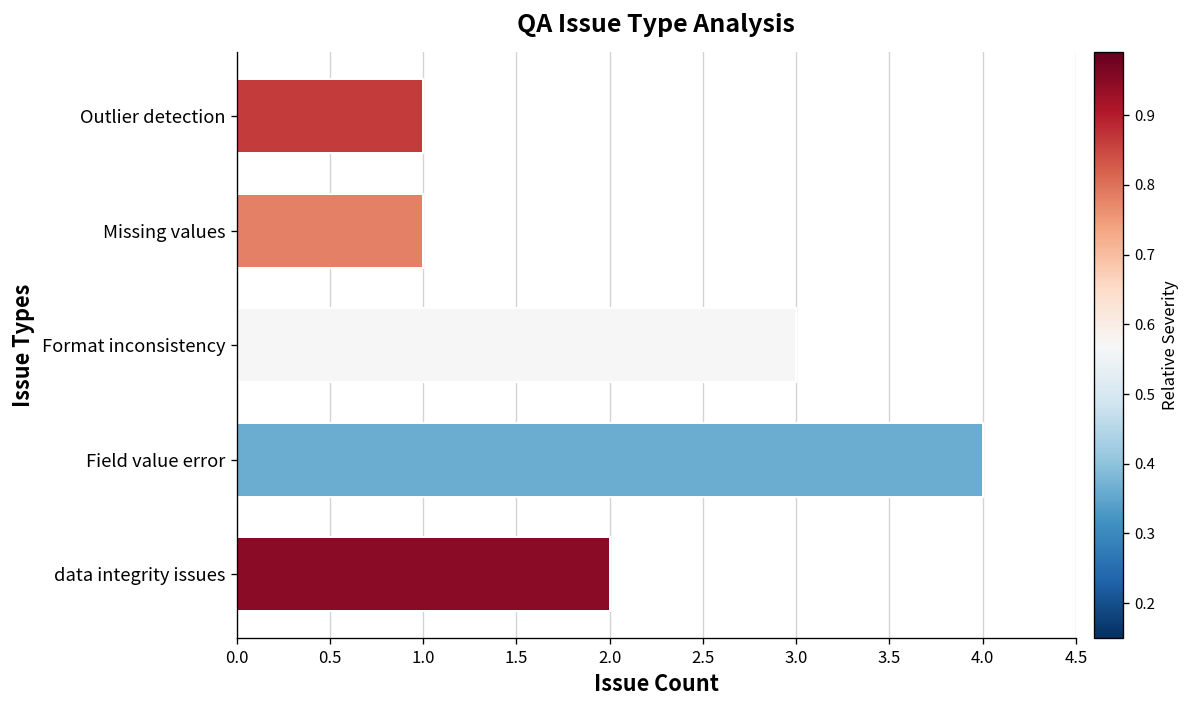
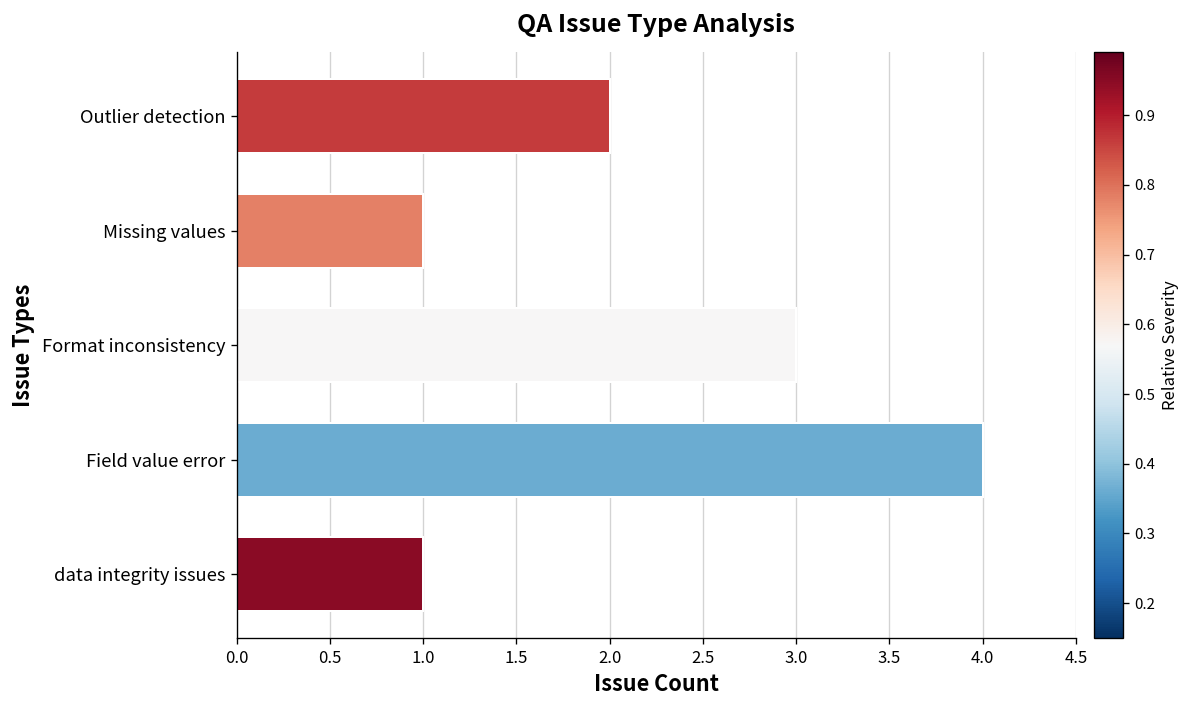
  {
-   "Outlier detection": 1,
+   "Outlier detection": 2,
    "Missing values": 1,
    "Format inconsistency": 3,
    "Field value error": 4,
-   "data integrity issues": 2
+   "data integrity issues": 1
  }
